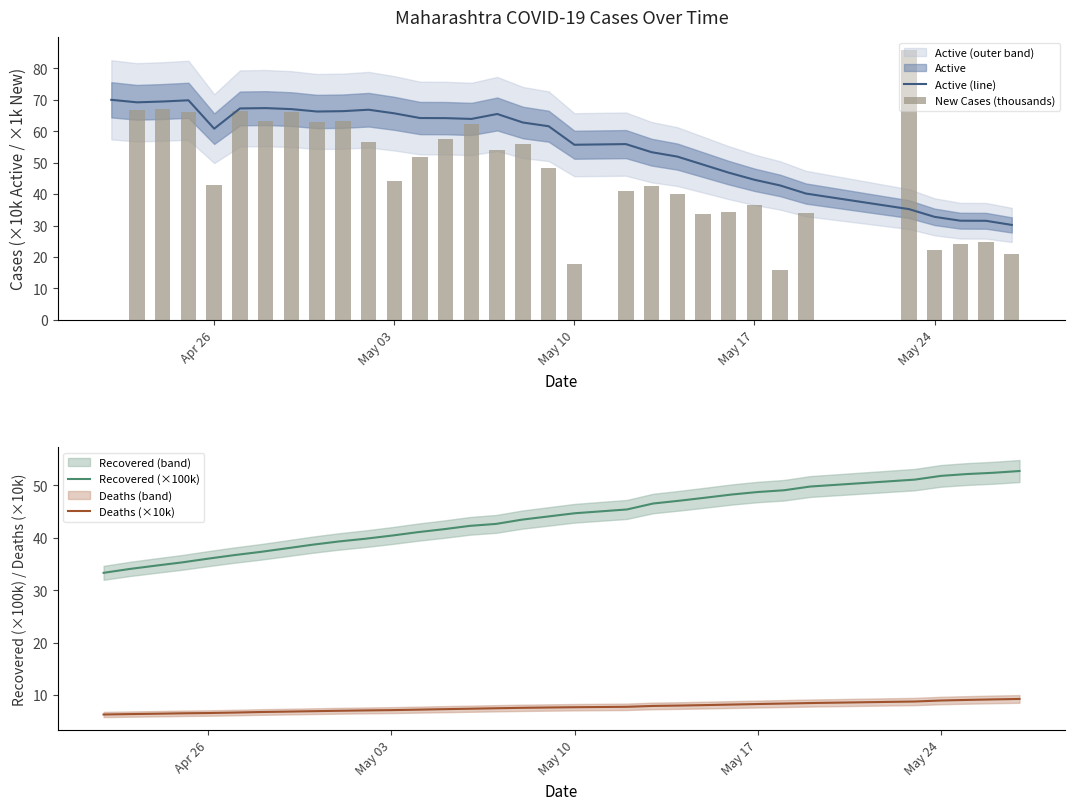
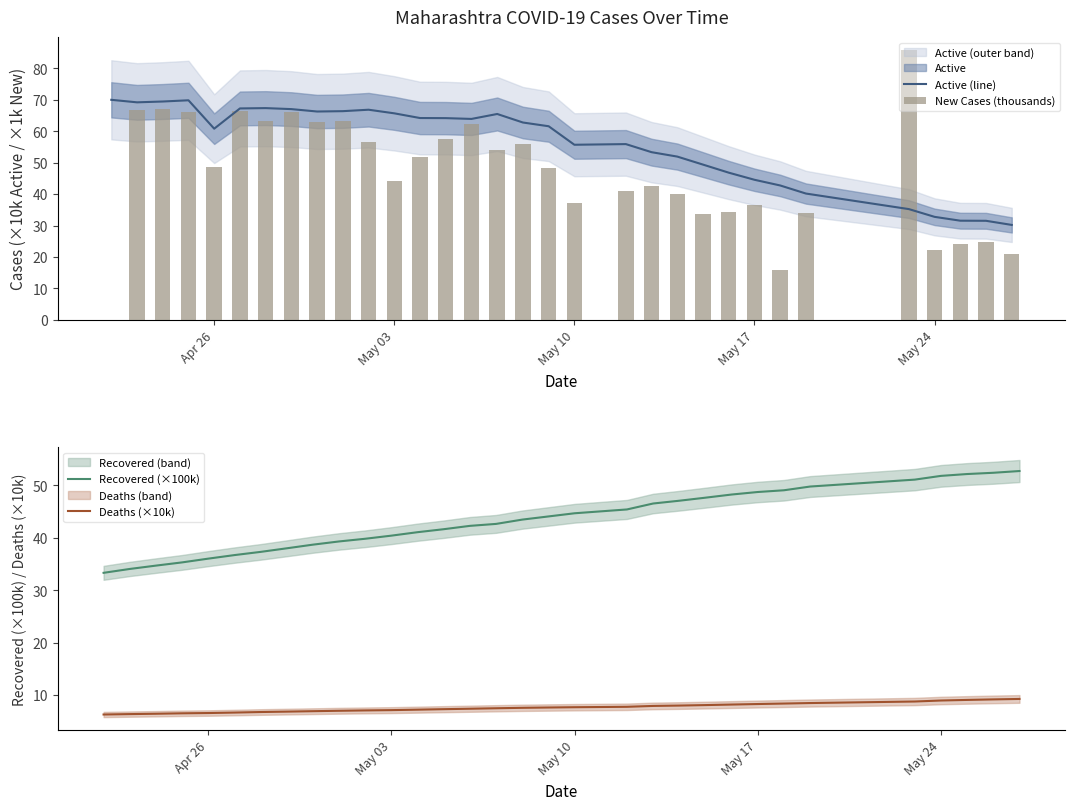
  {
    "Maharashtra COVID-19 Cases Over Time": {
      "New Cases (thousands)": {
-       "Apr 26": 43,
+       "Apr 26": 49,
        "May 03": 44,
-       "May 10": 18,
+       "May 10": 37,
        "May 17": 36,
        "May 24": 22
      },
      "Active (line)": {
        "Apr 26": 61,
        "May 03": 66,
        "May 10": 56,
        "May 17": 45,
        "May 24": 33
      }
    }
  }
